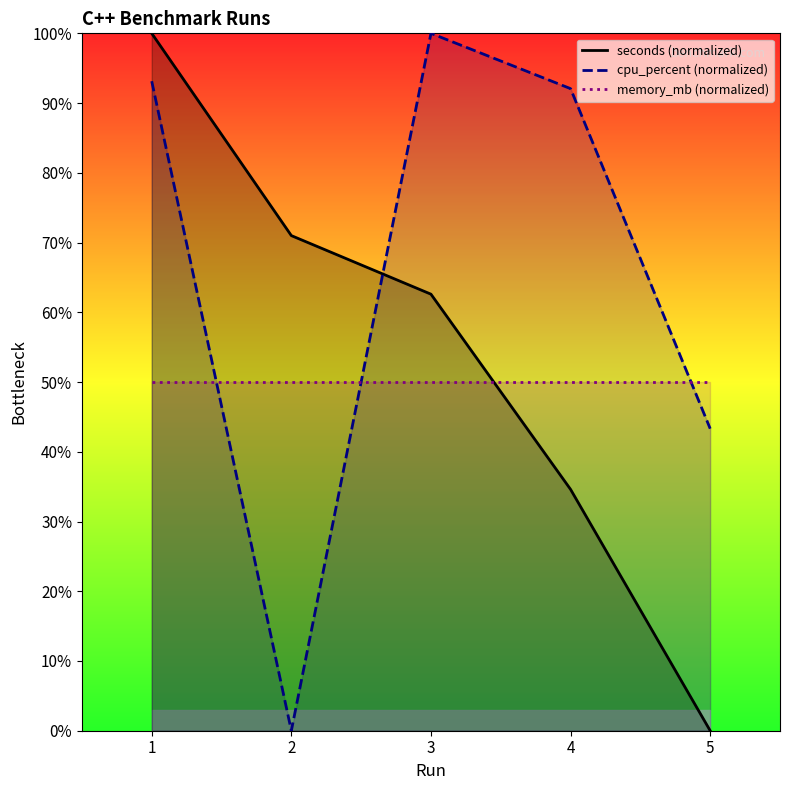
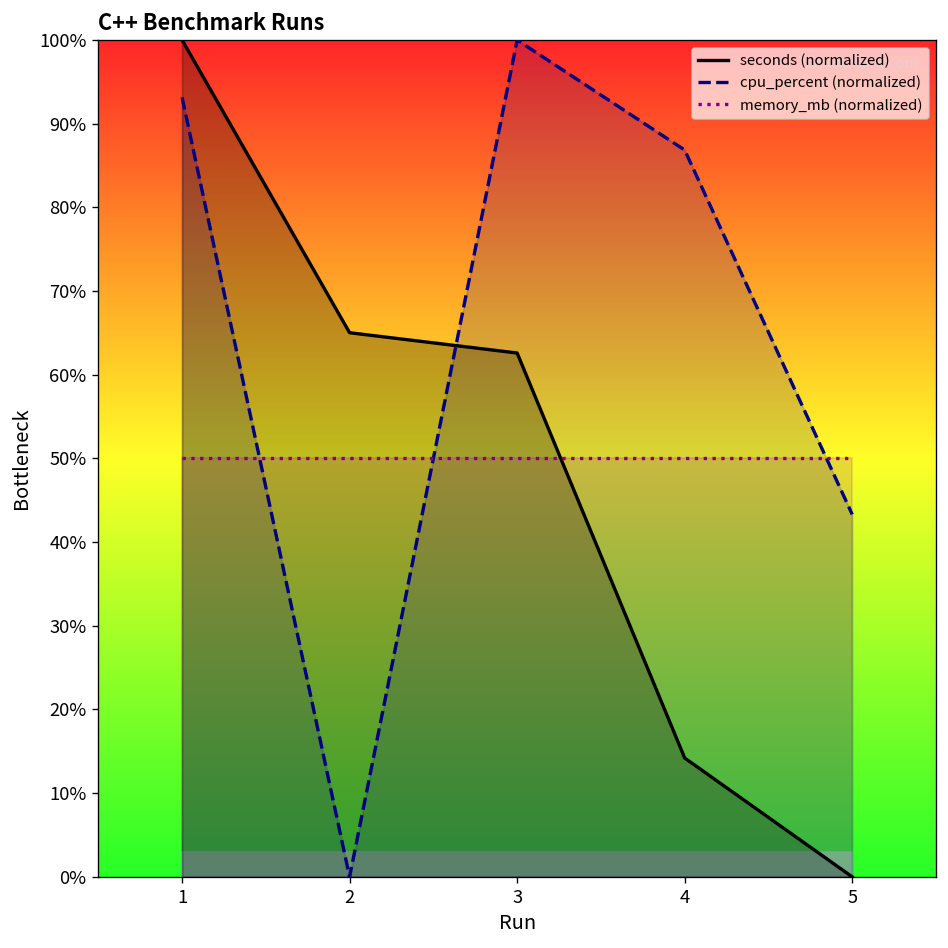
  {
    "seconds (normalized)": {
      "1": "100%",
-     "2": "71%",
+     "2": "65%",
      "3": "63%",
-     "4": "35%",
+     "4": "14%",
      "5": "0%"
    },
    "cpu_percent (normalized)": {
      "1": "93%",
      "2": "0%",
      "3": "100%",
-     "4": "92%",
+     "4": "87%",
      "5": "43%"
    },
    "memory_mb (normalized)": {
      "1": "50%",
      "2": "50%",
      "3": "50%",
      "4": "50%",
      "5": "50%"
    }
  }
